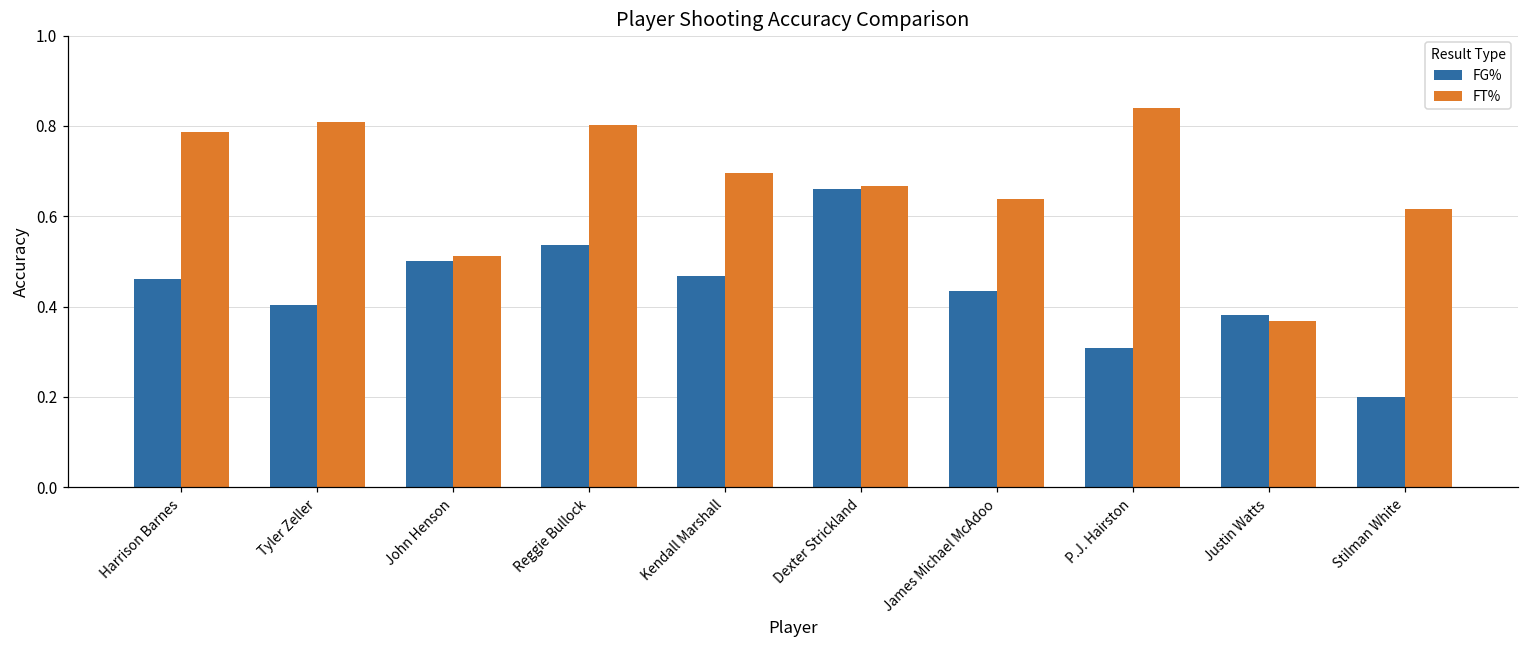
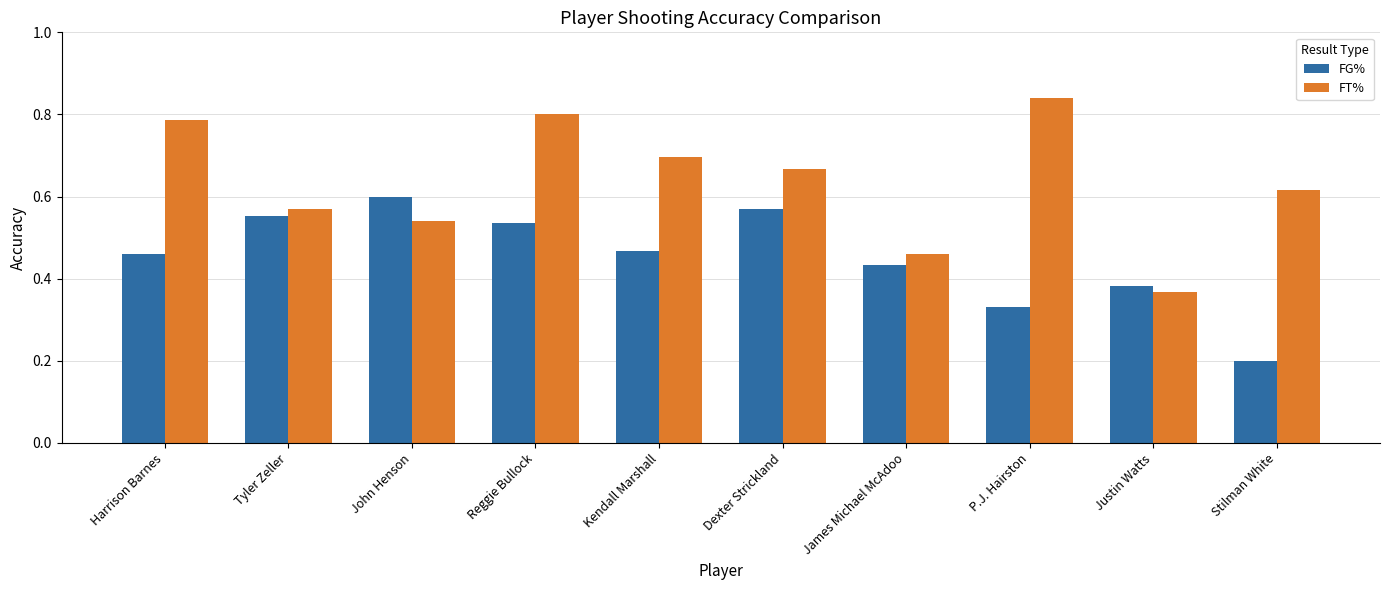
  {
    "FG%": {
      "Harrison Barnes": 0.46,
-     "Tyler Zeller": 0.40,
-     "John Henson": 0.5,
+     "Tyler Zeller": 0.55,
+     "John Henson": 0.6,
      "Reggie Bullock": 0.54,
      "Kendall Marshall": 0.47,
-     "Dexter Strickland": 0.66,
+     "Dexter Strickland": 0.57,
      "James Michael McAdoo": 0.43,
-     "P.J. Hairston": 0.31,
+     "P.J. Hairston": 0.33,
      "Justin Watts": 0.38,
      "Stilman White": 0.20
    },
    "FT%": {
      "Harrison Barnes": 0.79,
-     "Tyler Zeller": 0.81,
-     "John Henson": 0.51,
+     "Tyler Zeller": 0.57,
+     "John Henson": 0.54,
      "Reggie Bullock": 0.80,
      "Kendall Marshall": 0.70,
      "Dexter Strickland": 0.67,
-     "James Michael McAdoo": 0.64,
+     "James Michael McAdoo": 0.46,
      "P.J. Hairston": 0.84,
      "Justin Watts": 0.37,
      "Stilman White": 0.62
    }
  }
